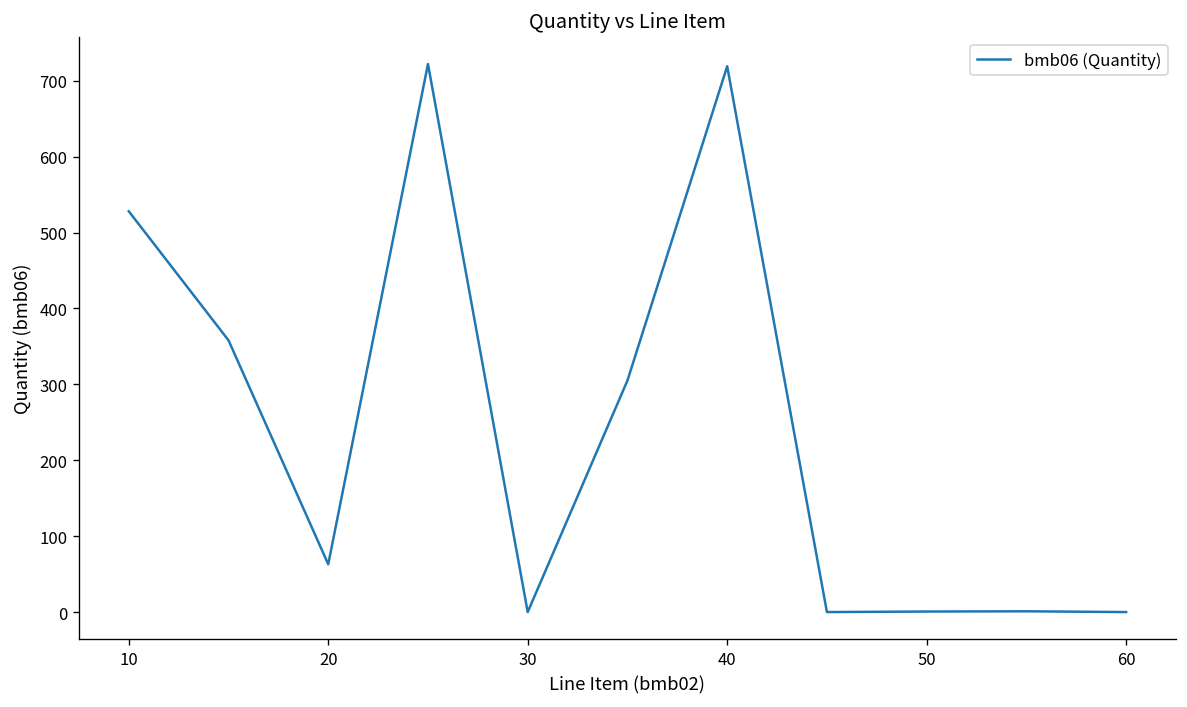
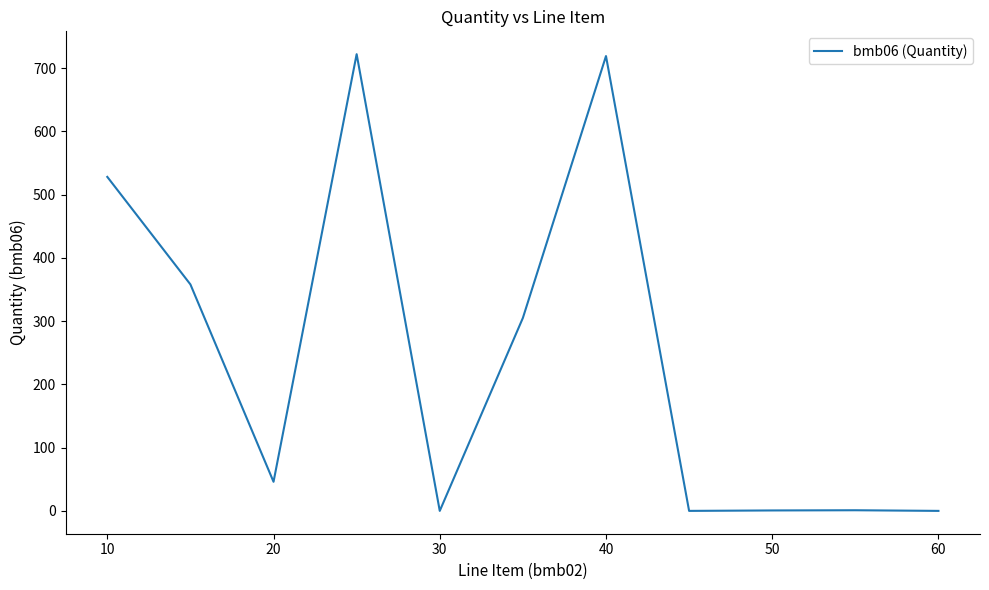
  {
    "10": 530,
-   "20": 60,
+   "20": 50,
    "30": 0,
    "40": 720,
    "50": 0,
    "60": 0
  }
